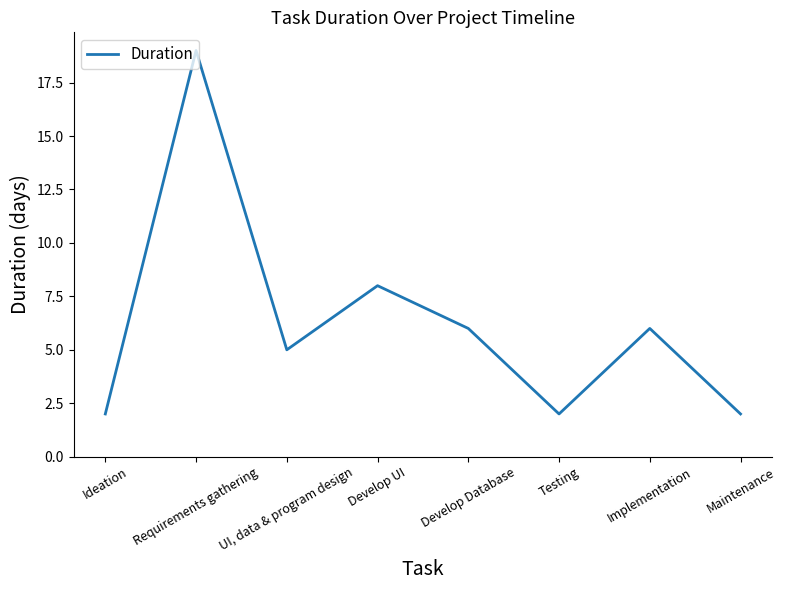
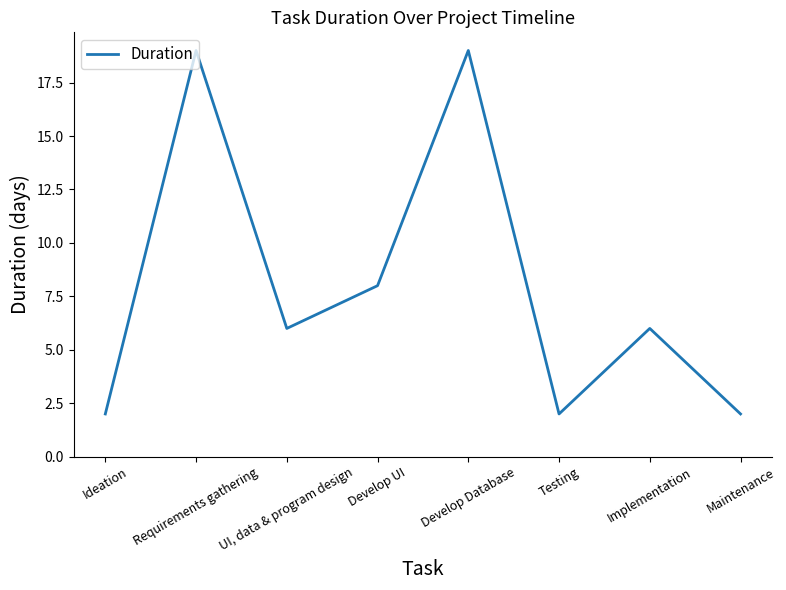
  {
    "Ideation": 2,
-   "UI, data & program design": 5,
+   "UI, data & program design": 6,
    "Develop UI": 8,
-   "Develop Database": 6,
+   "Develop Database": 19,
    "Testing": 2,
    "Implementation": 6,
    "Maintenance": 2
  }
